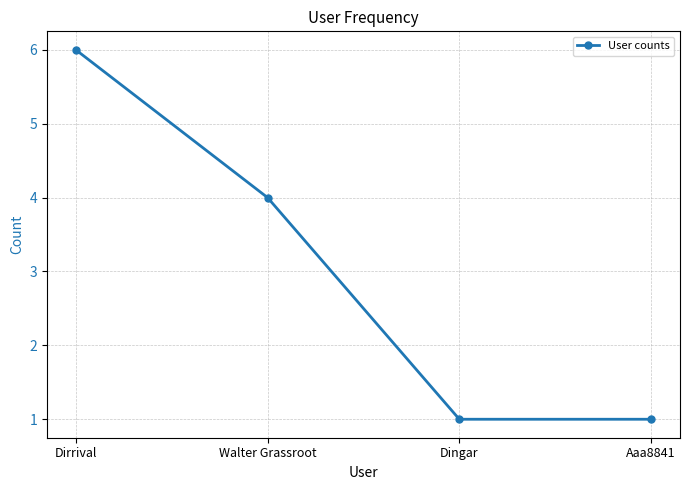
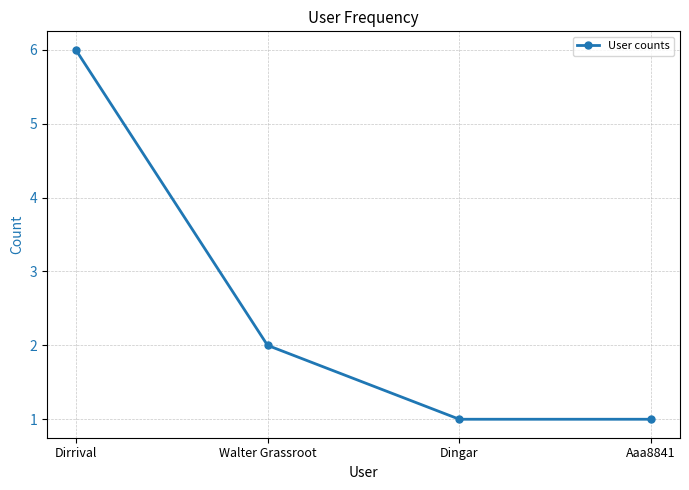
  {
    "Dirrival": 6,
-   "Walter Grassroot": 4,
+   "Walter Grassroot": 2,
    "Dingar": 1,
    "Aaa8841": 1
  }
